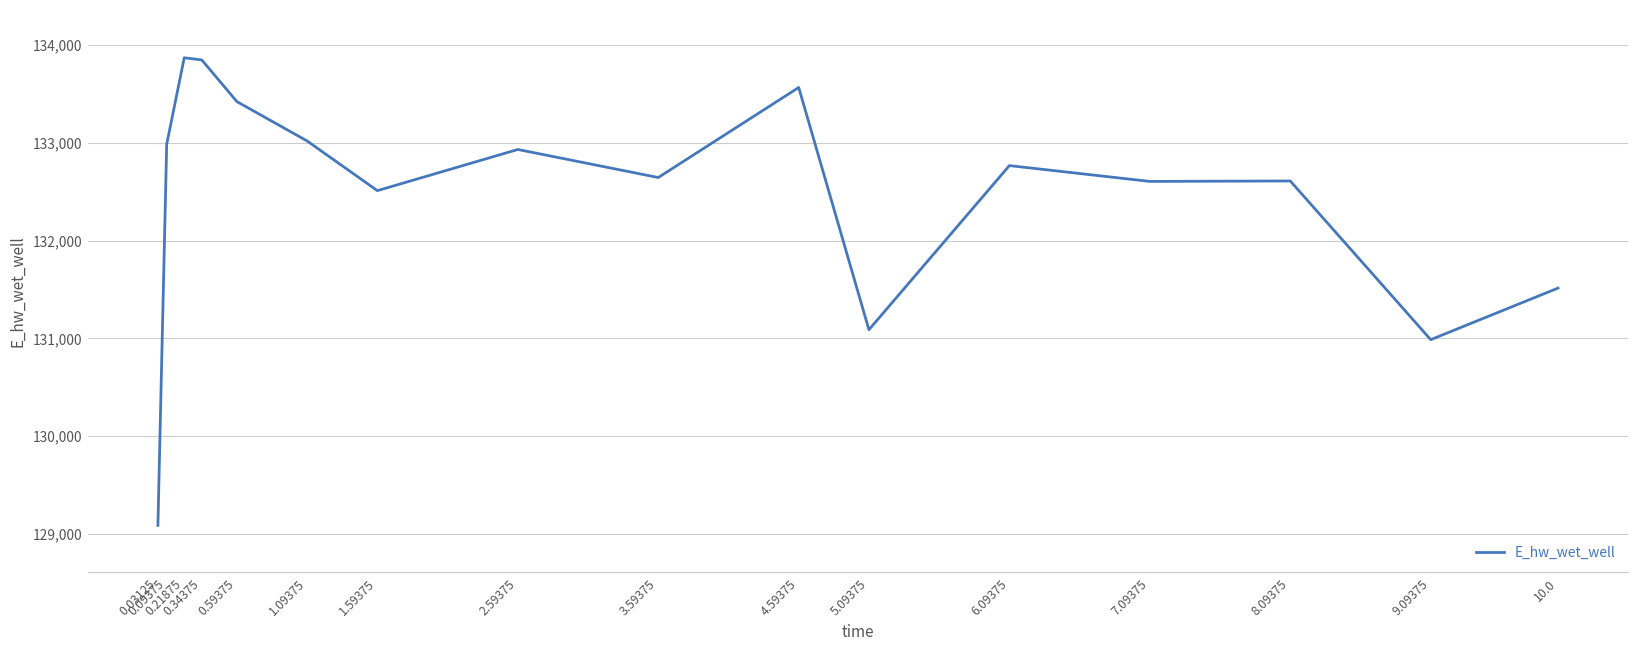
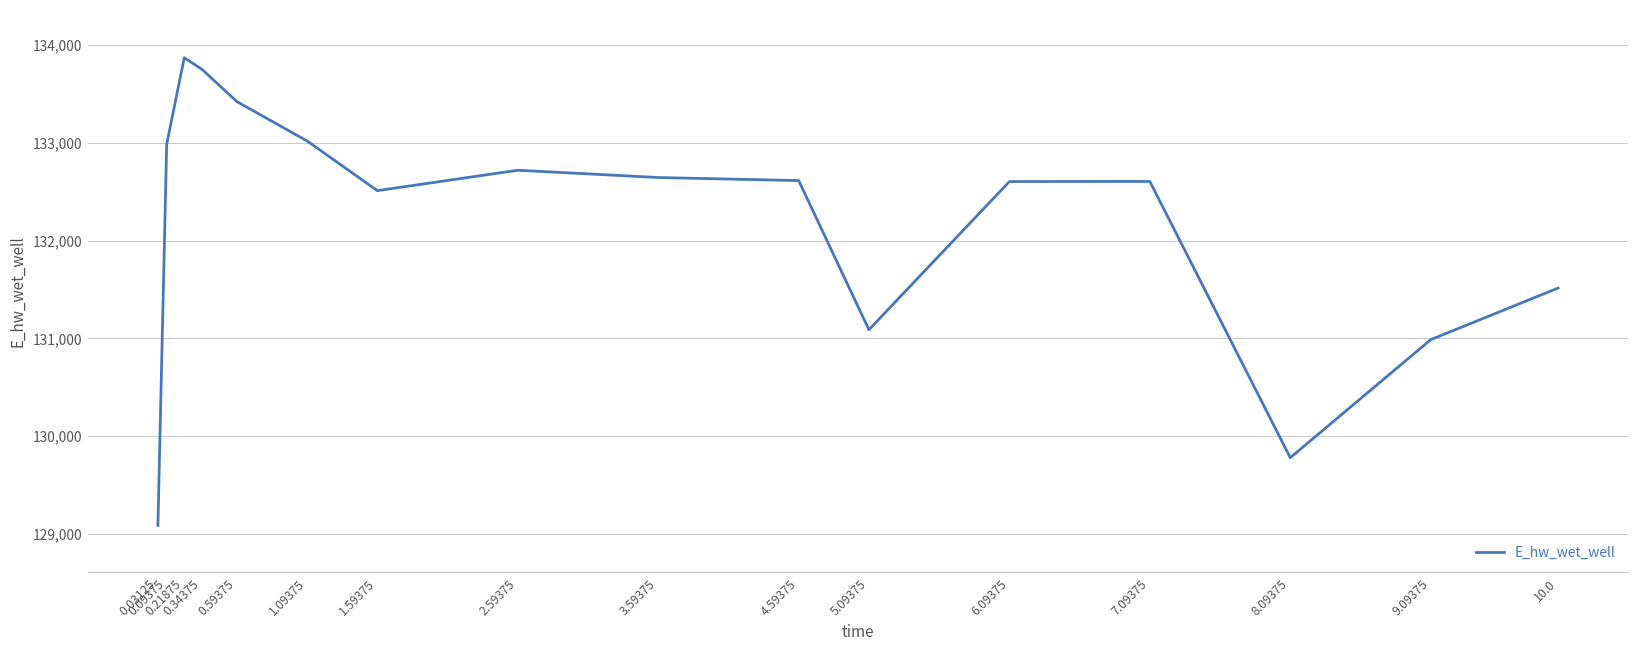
  {
    "0.03125": "129,100",
    "0.09375": "133,000",
    "0.21875": "133,900",
-   "0.34375": "133,850",
+   "0.34375": "133,750",
    "0.59375": "133,400",
    "1.09375": "133,000",
    "1.59375": "132,500",
-   "2.59375": "132,900",
+   "2.59375": "132,700",
    "3.59375": "132,600",
-   "4.59375": "133,600",
+   "4.59375": "132,600",
    "5.09375": "131,100",
-   "6.09375": "132,800",
+   "6.09375": "132,600",
    "7.09375": "132,600",
-   "8.09375": "132,600",
+   "8.09375": "129,800",
    "9.09375": "131,000",
    "10.0": "131,500"
  }
